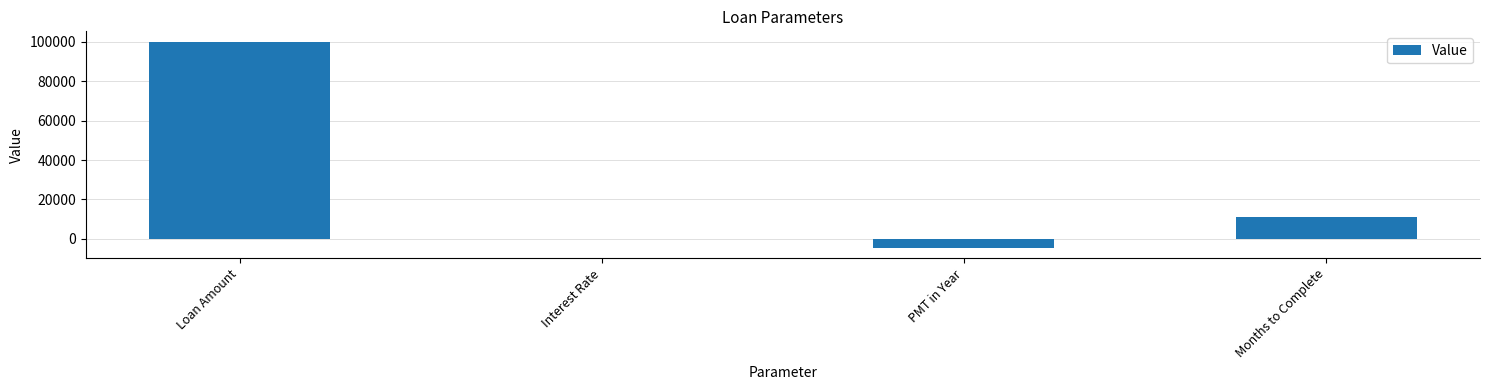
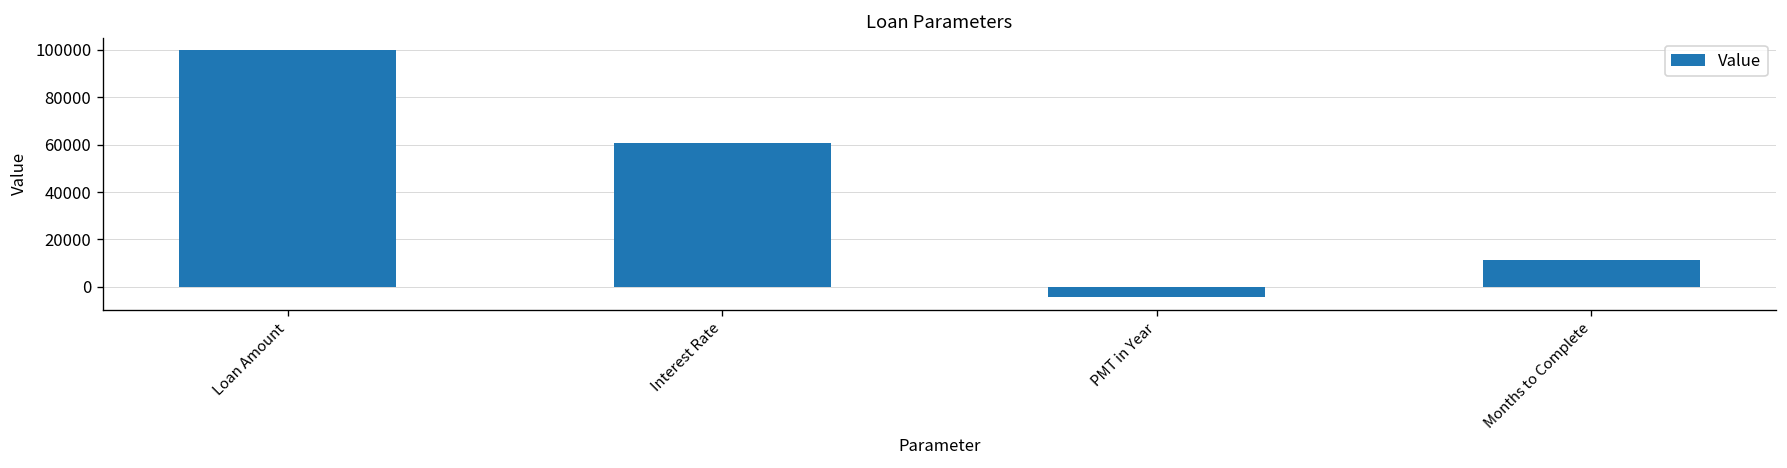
  {
    "Loan Amount": 100000,
-   "Interest Rate": 0,
+   "Interest Rate": 61000,
    "PMT in Year": -5000,
    "Months to Complete": 11000
  }
